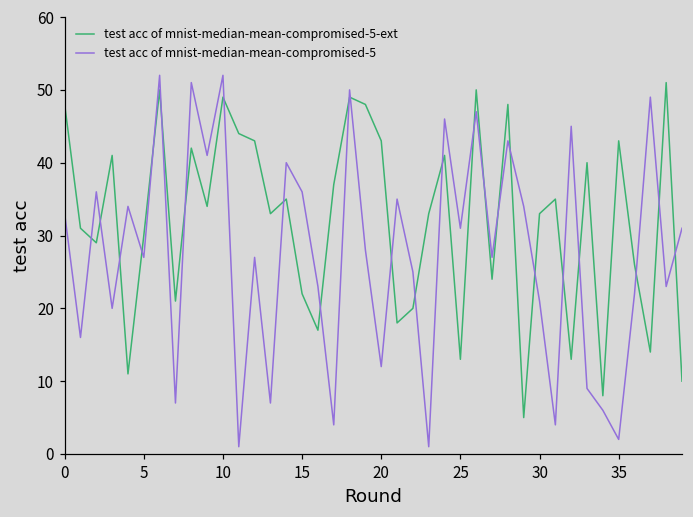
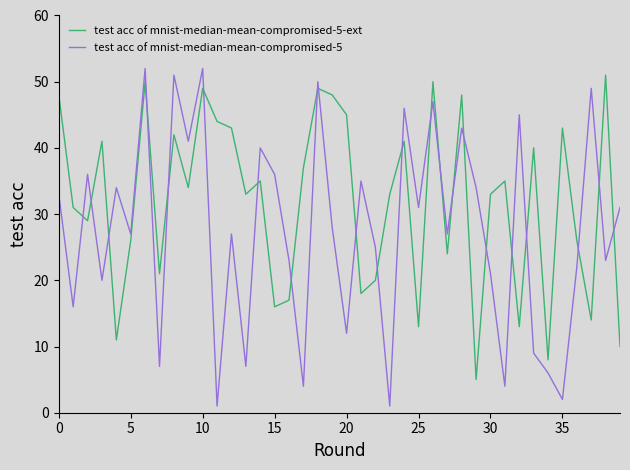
  {
    "test acc of mnist-median-mean-compromised-5-ext": {
      "0": 48,
-     "5": 30,
+     "5": 26,
      "10": 49,
-     "15": 22,
-     "20": 43,
+     "15": 16,
+     "20": 45,
      "25": 13,
      "30": 33,
      "35": 43
    },
    "test acc of mnist-median-mean-compromised-5": {
      "0": 33,
      "5": 27,
      "10": 52,
      "15": 36,
      "20": 12,
      "25": 31,
      "30": 21,
      "35": 2
    }
  }
